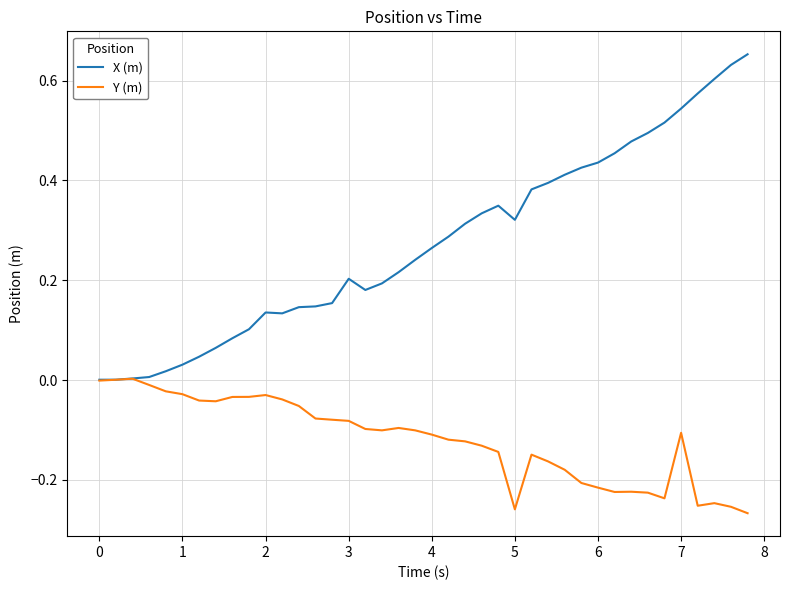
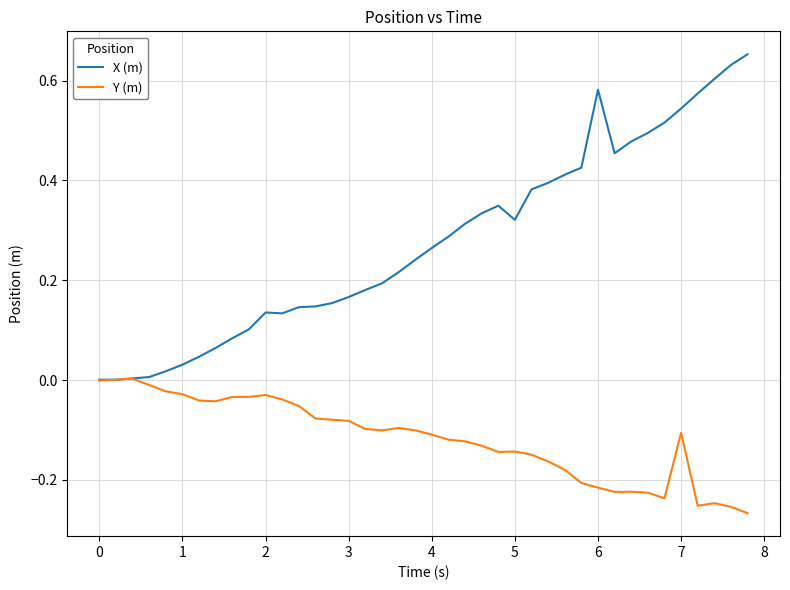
  {
    "X (m)": {
      "1": 0.03,
      "2": 0.14,
-     "3": 0.20,
+     "3": 0.17,
      "4": 0.26,
      "5": 0.32,
-     "6": 0.44,
+     "6": 0.58,
      "7": 0.54
    },
    "Y (m)": {
      "1": -0.03,
      "2": -0.03,
      "3": -0.08,
      "4": -0.11,
-     "5": -0.26,
+     "5": -0.14,
      "6": -0.22,
      "7": -0.11
    }
  }
